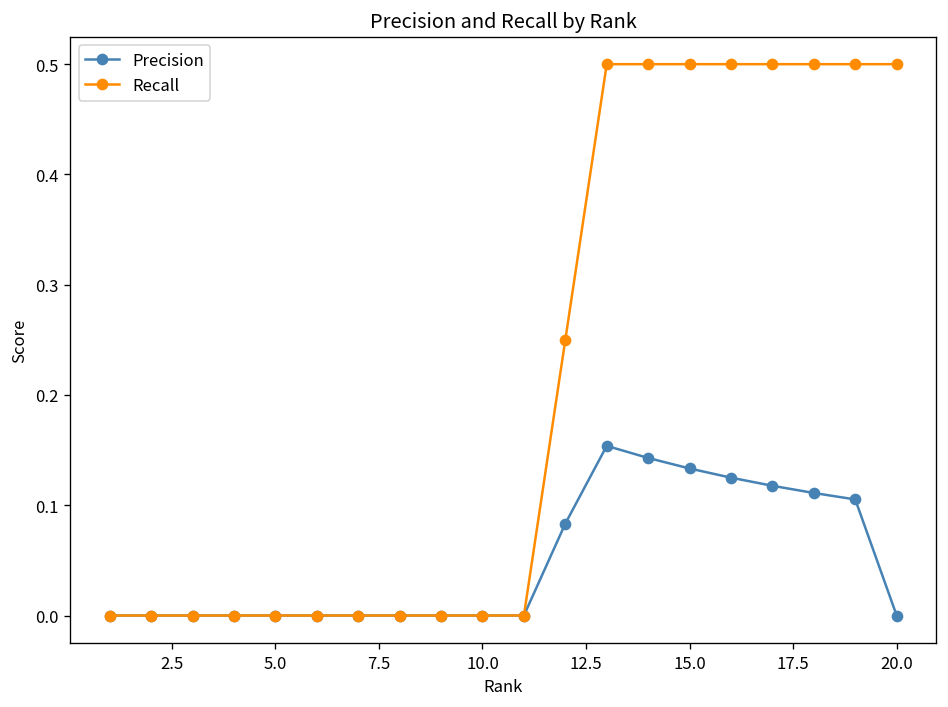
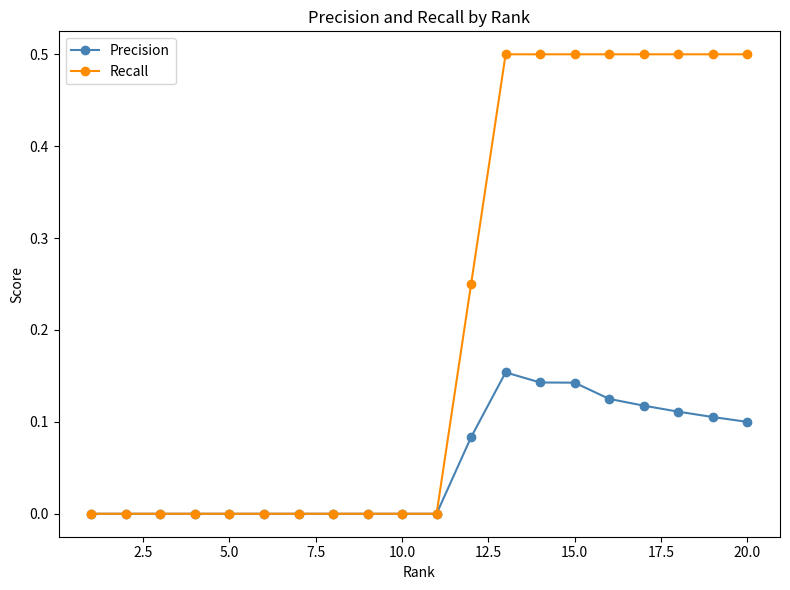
  {
    "Precision": {
-     "15.0": 0.13,
-     "20.0": 0.0
+     "15.0": 0.14,
+     "20.0": 0.1
    },
    "Recall": {
      "15.0": 0.50,
      "20.0": 0.50
    }
  }
